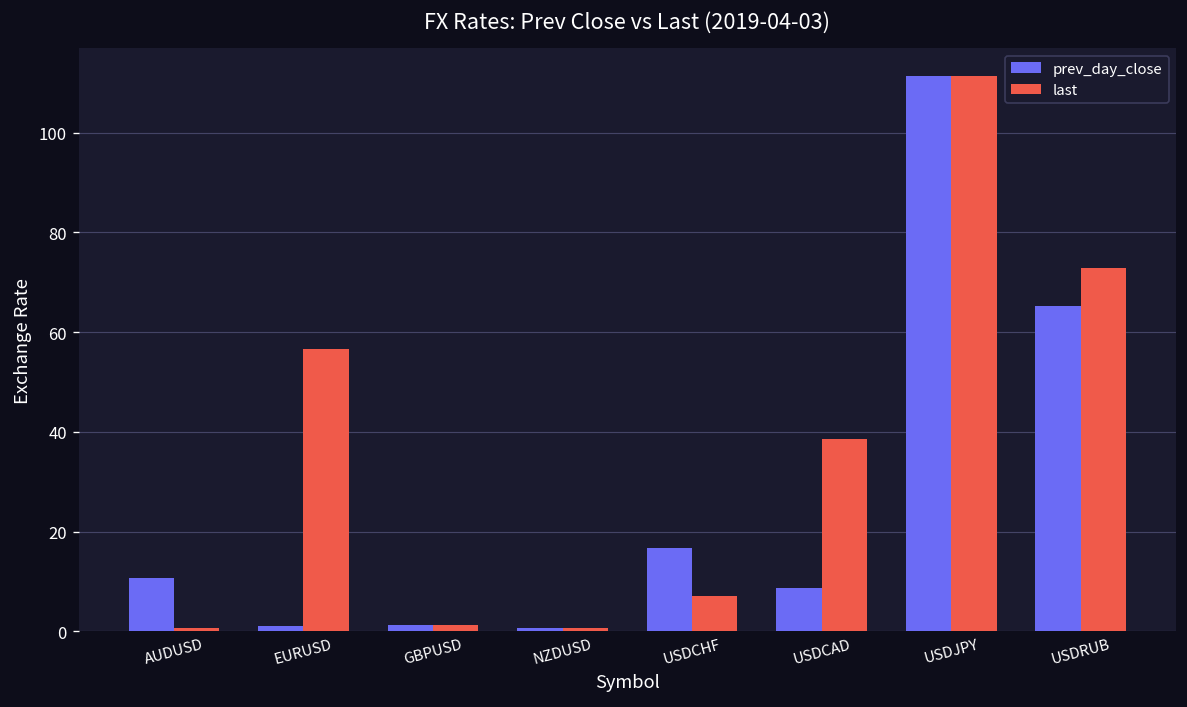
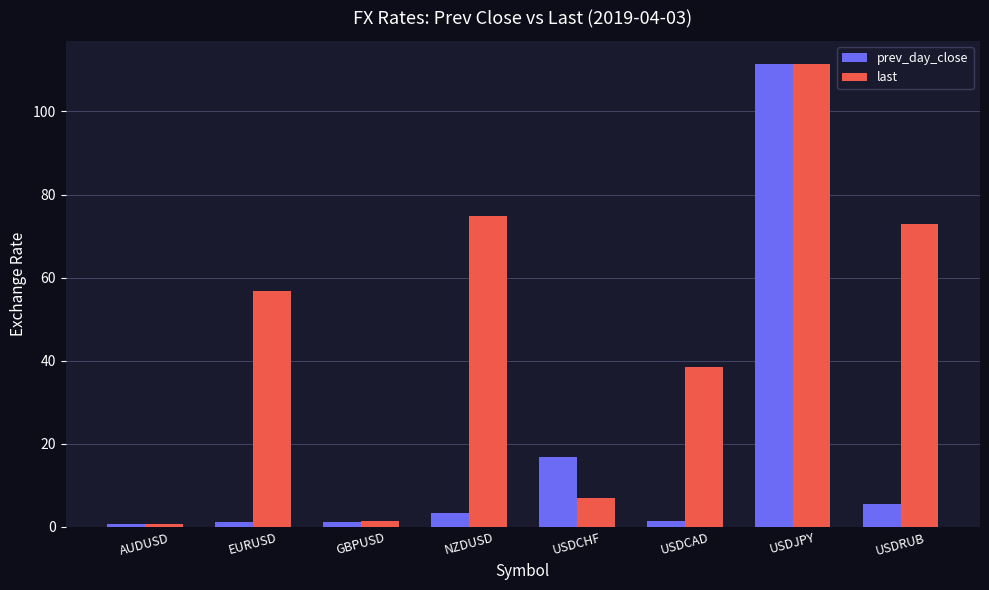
  {
    "prev_day_close": {
-     "AUDUSD": 11,
+     "AUDUSD": 1,
      "EURUSD": 1,
      "GBPUSD": 1,
-     "NZDUSD": 1,
+     "NZDUSD": 3,
      "USDCHF": 17,
-     "USDCAD": 9,
+     "USDCAD": 1,
      "USDJPY": 111,
-     "USDRUB": 65
+     "USDRUB": 5
    },
    "last": {
      "AUDUSD": 1,
      "EURUSD": 57,
      "GBPUSD": 1,
-     "NZDUSD": 1,
+     "NZDUSD": 75,
      "USDCHF": 7,
      "USDCAD": 39,
      "USDJPY": 111,
      "USDRUB": 73
    }
  }
